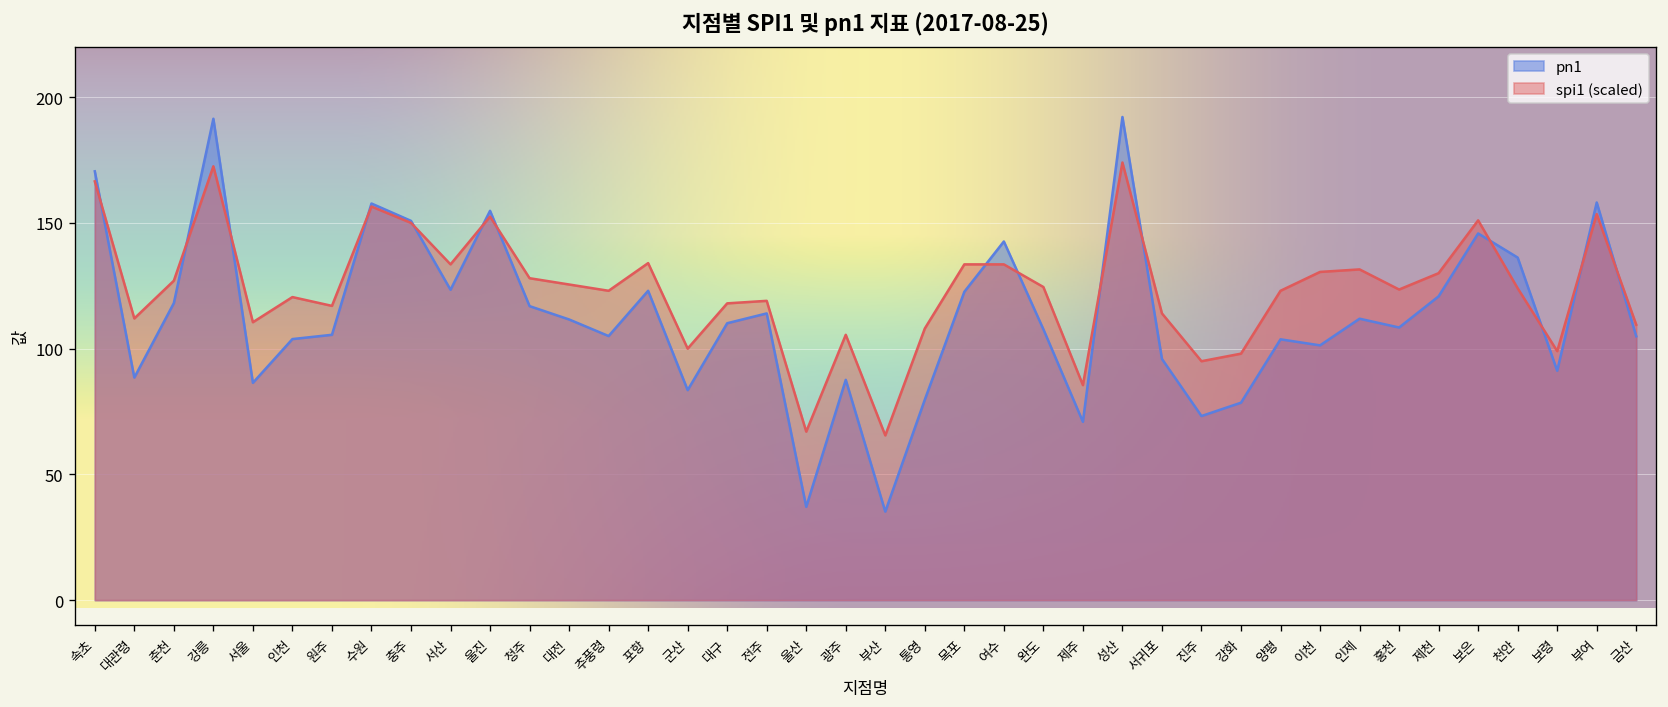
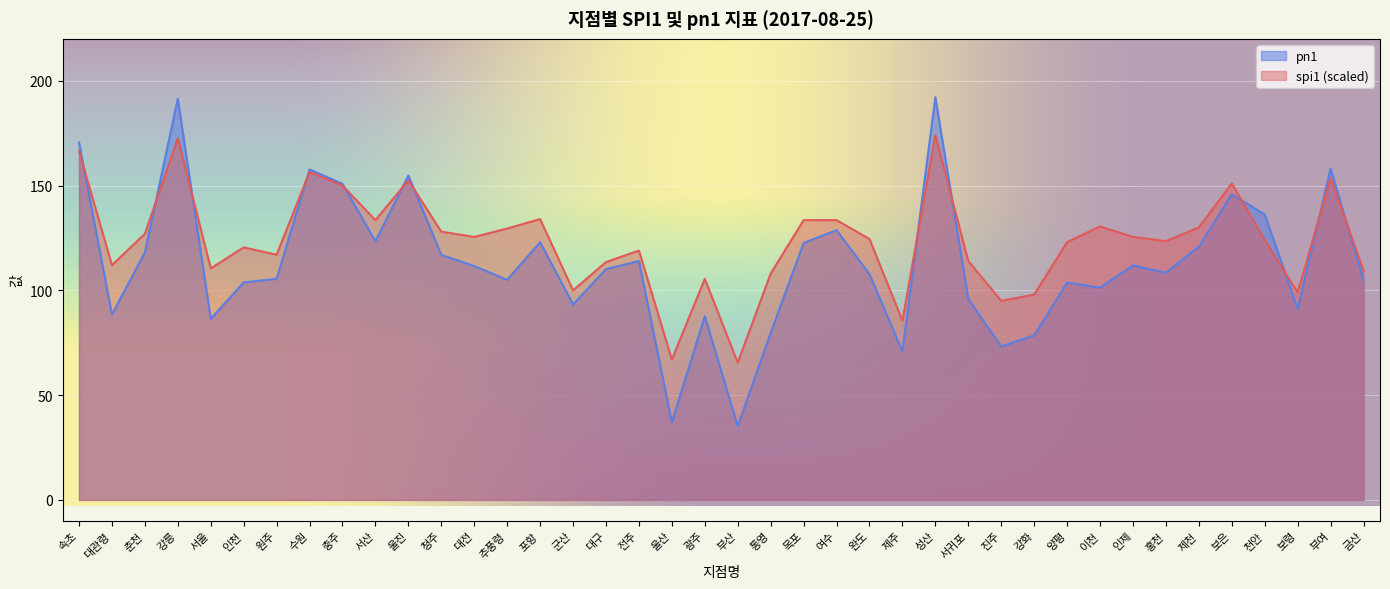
  {
    "pn1": {
      "속초": 171,
      "대관령": 89,
      "춘천": 118,
      "강릉": 191,
      "서울": 86,
      "인천": 104,
      "원주": 106,
      "서산": 123,
      "울진": 155,
      "청주": 117,
      "대전": 112,
      "추풍령": 105,
      "포항": 123,
-     "군산": 84,
+     "군산": 93,
      "대구": 110,
      "전주": 114,
      "울산": 37,
      "광주": 88,
      "부산": 35,
      "통영": 80,
      "목포": 123,
-     "여수": 143,
+     "여수": 129,
      "완도": 108,
      "제주": 71,
      "성산": 192,
      "서귀포": 96,
      "진주": 73,
      "강화": 79,
      "양평": 104,
      "이천": 101,
      "인제": 112,
      "홍천": 108,
      "제천": 121,
      "보은": 146,
      "천안": 136,
      "보령": 91,
      "부여": 158,
      "금산": 105
    },
    "spi1 (scaled)": {
      "속초": 167,
      "대관령": 112,
      "춘천": 127,
      "강릉": 173,
      "서울": 111,
      "인천": 121,
      "원주": 117,
      "서산": 134,
      "울진": 153,
      "청주": 128,
      "대전": 125,
-     "추풍령": 123,
+     "추풍령": 130,
      "포항": 134,
      "군산": 100,
-     "대구": 118,
+     "대구": 114,
      "전주": 119,
      "울산": 67,
      "광주": 106,
      "부산": 66,
      "통영": 108,
      "목포": 134,
      "여수": 134,
      "완도": 125,
      "제주": 86,
      "성산": 174,
      "서귀포": 114,
      "진주": 95,
      "강화": 98,
      "양평": 123,
      "이천": 131,
-     "인제": 132,
+     "인제": 125,
      "홍천": 123,
      "제천": 130,
      "보은": 151,
      "천안": 124,
      "보령": 99,
      "부여": 154,
      "금산": 110
    }
  }
